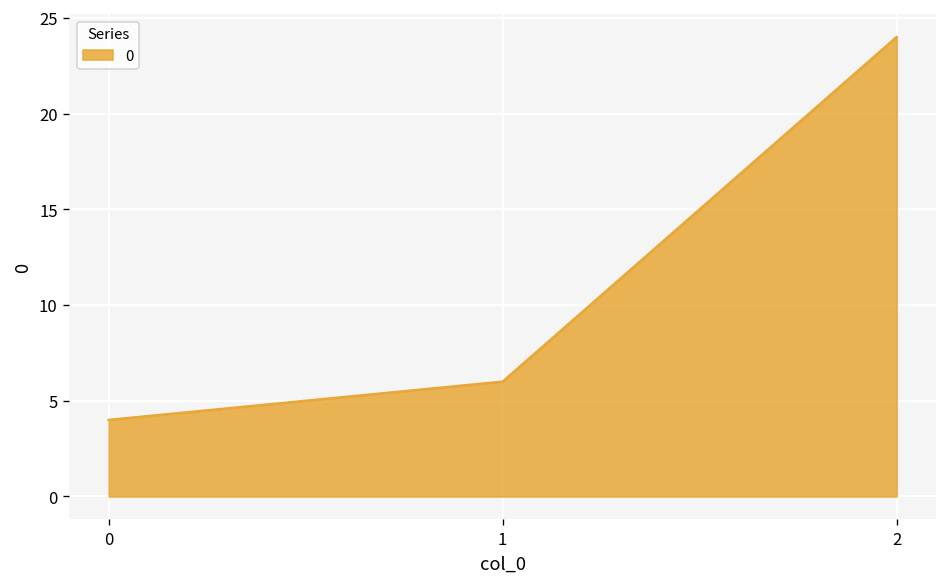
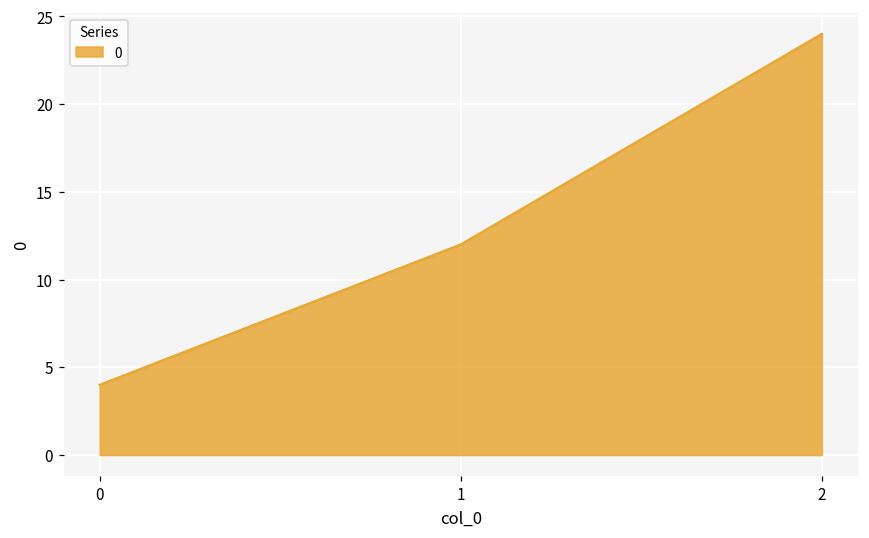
  {
    "0": 4,
-   "1": 6,
+   "1": 12,
    "2": 24
  }
